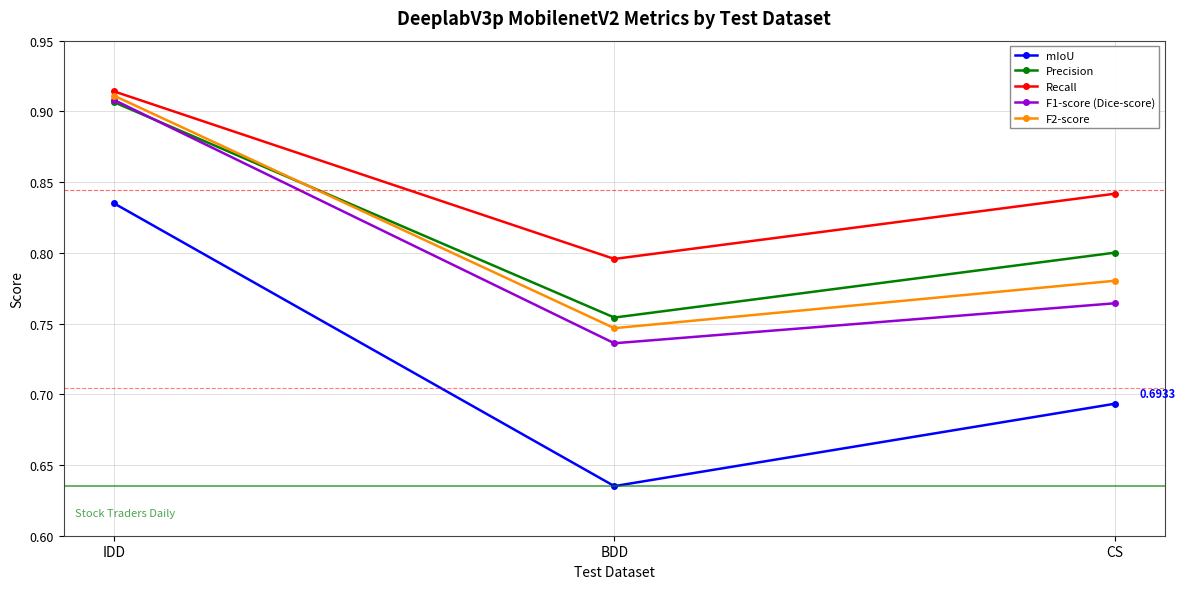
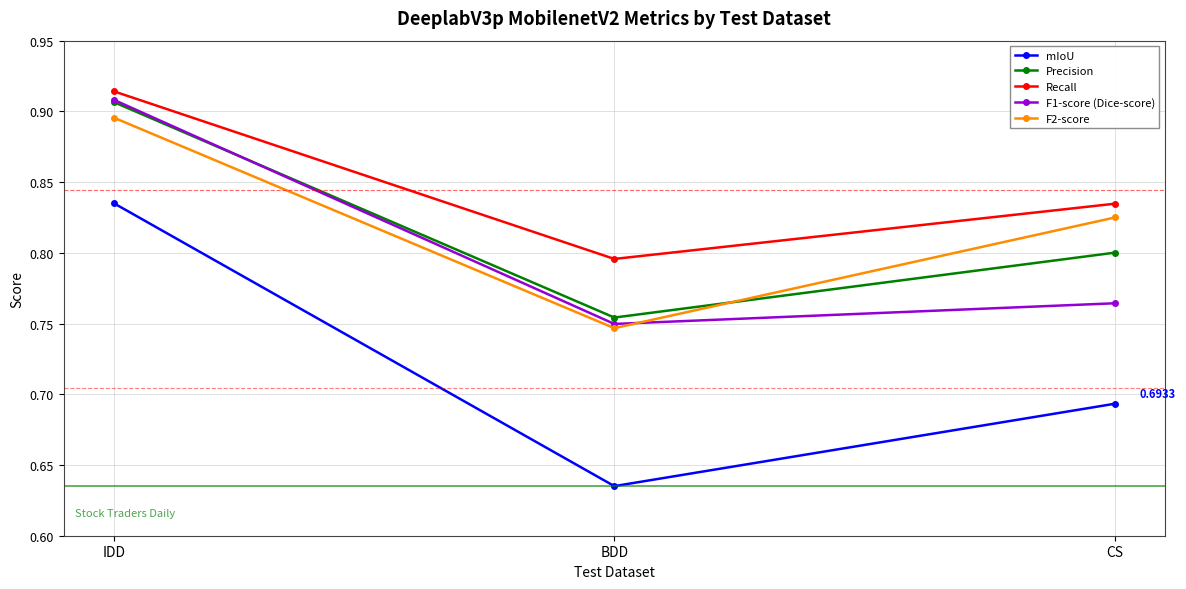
  {
    "mIoU": {
      "IDD": 0.835,
      "BDD": 0.635,
      "CS": 0.693
    },
    "Precision": {
      "BDD": 0.754,
      "CS": 0.800
    },
    "Recall": {
      "IDD": 0.914,
      "BDD": 0.796,
-     "CS": 0.842
+     "CS": 0.835
    },
    "F1-score (Dice-score)": {
-     "BDD": 0.736,
+     "BDD": 0.750,
      "CS": 0.764
    },
    "F2-score": {
-     "IDD": 0.911,
+     "IDD": 0.896,
      "BDD": 0.747,
-     "CS": 0.780
+     "CS": 0.825
    }
  }
